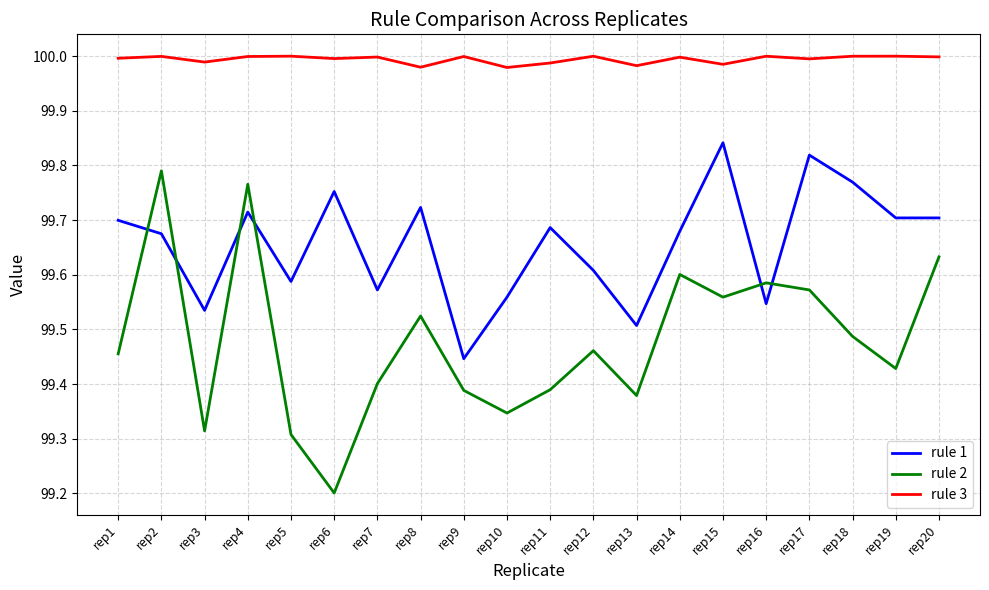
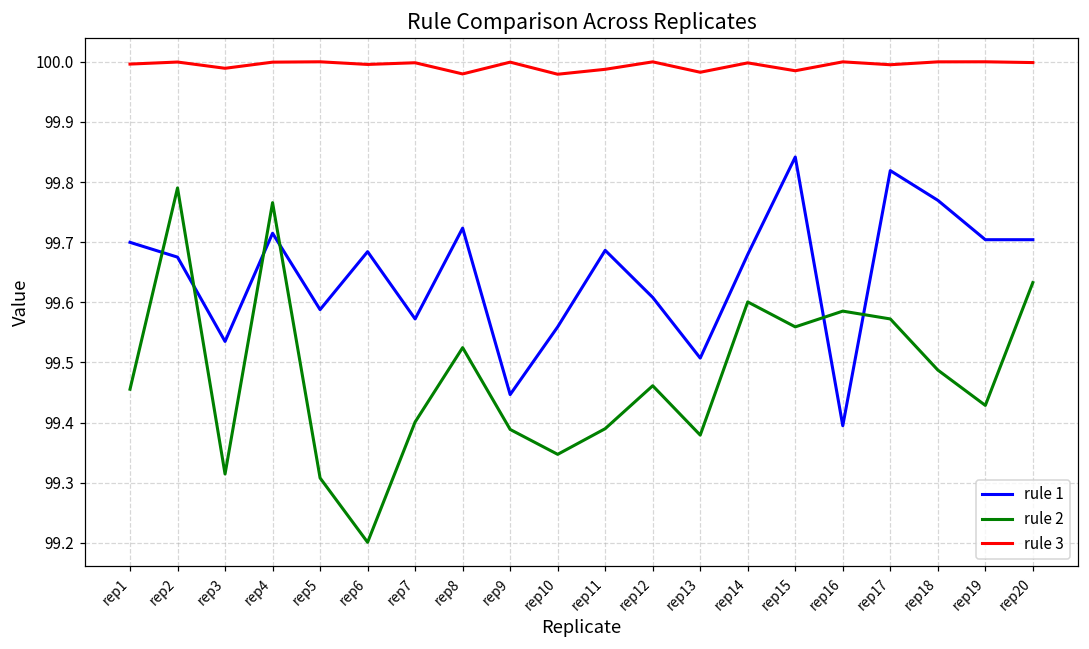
  {
    "rule 1": {
      "rep1": 99.70,
      "rep2": 99.68,
      "rep3": 99.53,
      "rep4": 99.71,
      "rep5": 99.59,
-     "rep6": 99.75,
+     "rep6": 99.68,
      "rep7": 99.57,
      "rep8": 99.72,
      "rep9": 99.45,
      "rep10": 99.56,
      "rep11": 99.69,
      "rep12": 99.61,
      "rep13": 99.51,
      "rep14": 99.68,
      "rep15": 99.84,
-     "rep16": 99.55,
+     "rep16": 99.39,
      "rep17": 99.82,
      "rep18": 99.77,
      "rep19": 99.70,
      "rep20": 99.70
    },
    "rule 2": {
      "rep1": 99.46,
      "rep2": 99.79,
      "rep3": 99.31,
      "rep4": 99.77,
      "rep5": 99.31,
      "rep6": 99.20,
      "rep7": 99.40,
      "rep8": 99.52,
      "rep9": 99.39,
      "rep10": 99.35,
      "rep11": 99.39,
      "rep12": 99.46,
      "rep13": 99.38,
      "rep14": 99.60,
      "rep15": 99.56,
      "rep16": 99.59,
      "rep17": 99.57,
      "rep18": 99.49,
      "rep19": 99.43,
      "rep20": 99.63
    },
    "rule 3": {
      "rep1": 100.00,
      "rep2": 100.00,
      "rep3": 99.99,
      "rep4": 100.00,
      "rep5": 100.00,
      "rep6": 100.00,
      "rep7": 100.00,
      "rep8": 99.98,
      "rep9": 100.00,
      "rep10": 99.98,
      "rep11": 99.99,
      "rep12": 100.00,
      "rep13": 99.98,
      "rep14": 100.00,
      "rep15": 99.99,
      "rep16": 100.00,
      "rep17": 100.00,
      "rep18": 100.00,
      "rep19": 100.00,
      "rep20": 100.00
    }
  }
